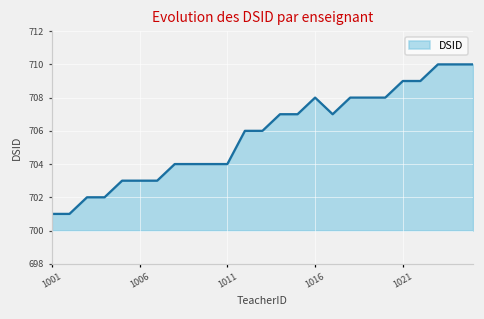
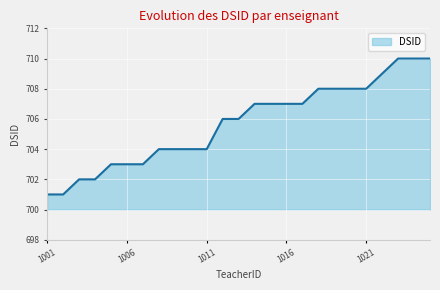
  {
    "1001": 701,
    "1006": 703,
    "1011": 704,
-   "1016": 708,
-   "1021": 709
+   "1016": 707,
+   "1021": 708
  }
